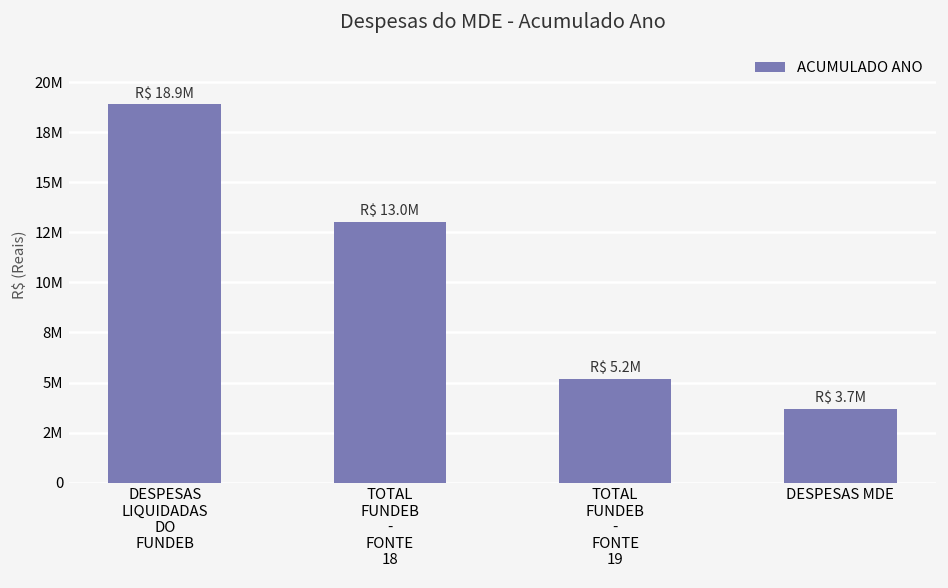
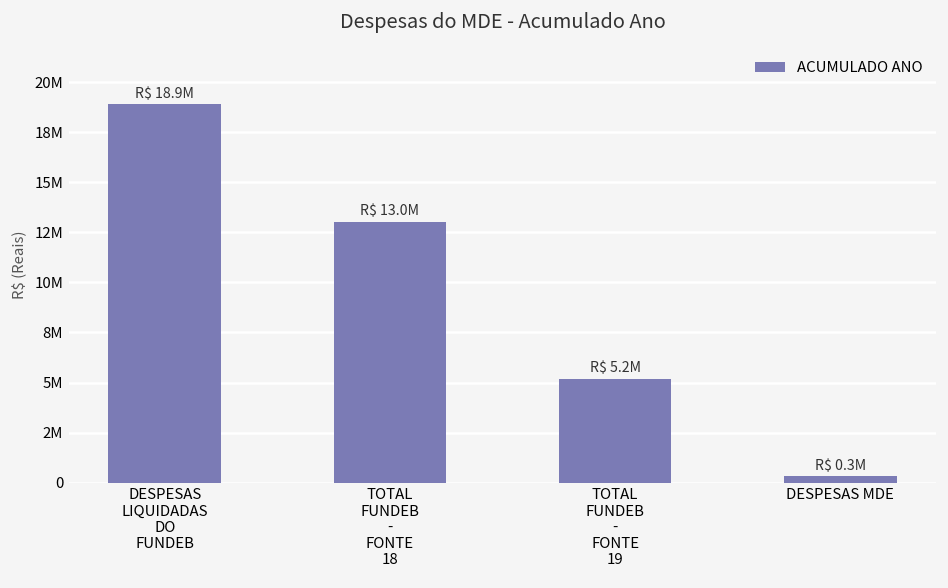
  {
    "DESPESAS LIQUIDADAS DO FUNDEB": "18.9M",
    "TOTAL FUNDEB - FONTE 18": "13.0M",
    "TOTAL FUNDEB - FONTE 19": "5.2M",
-   "DESPESAS MDE": "3.7M"
+   "DESPESAS MDE": "0.3M"
  }
